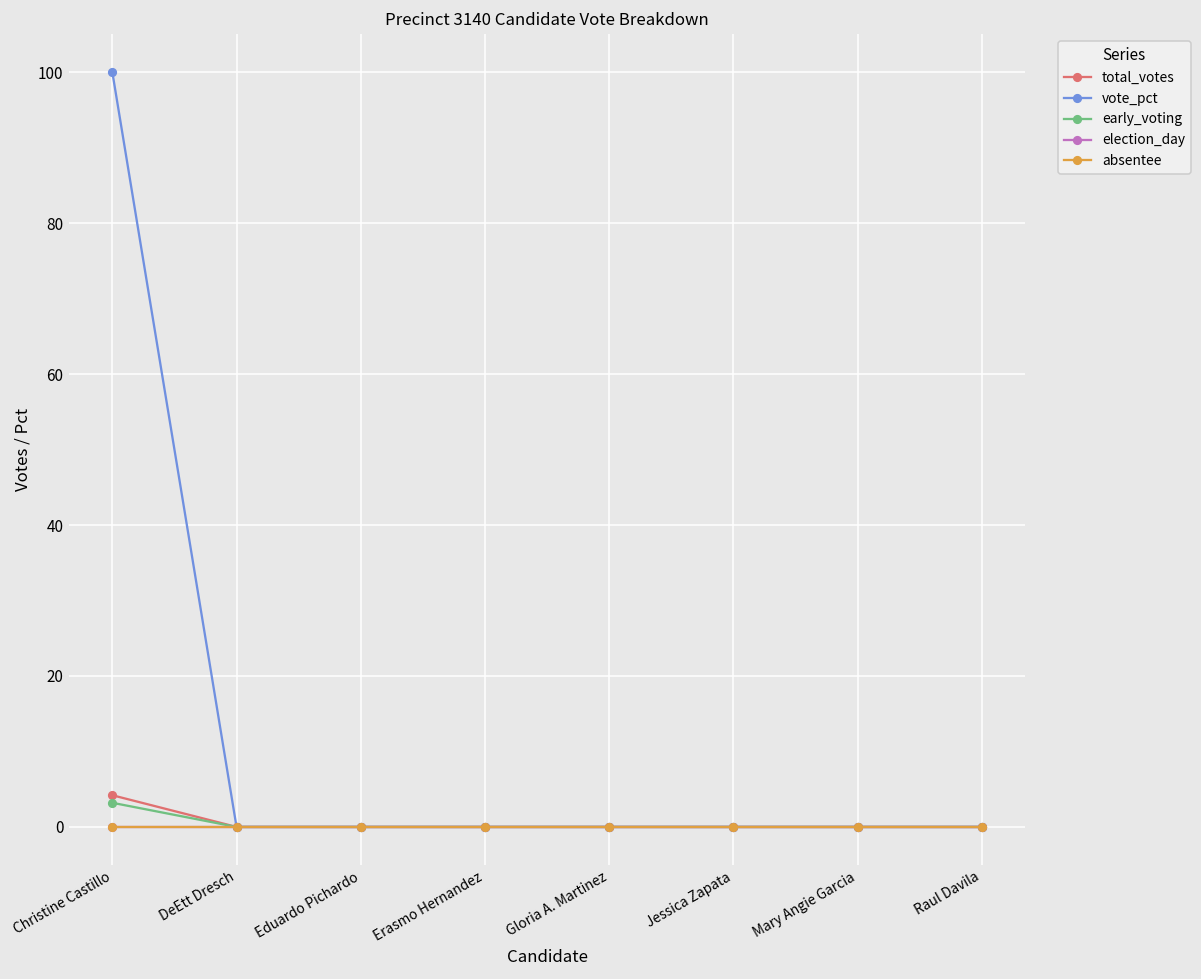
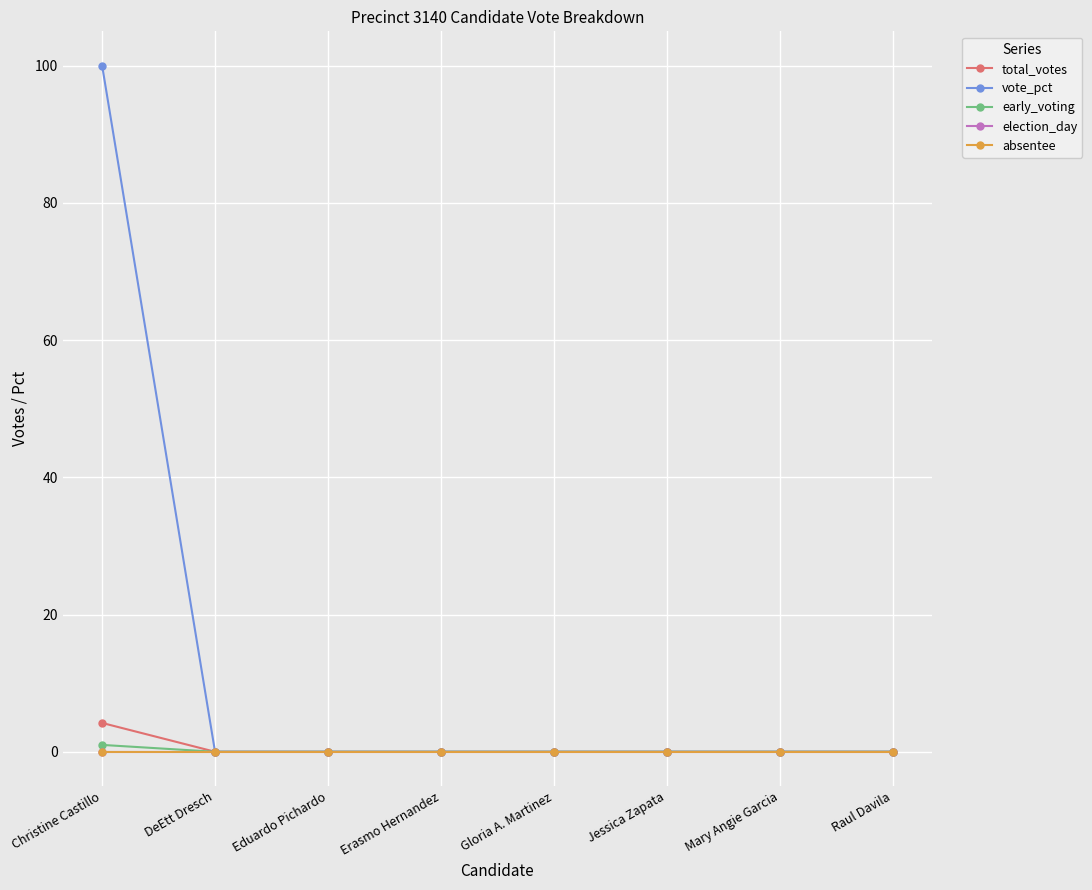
  {
    "total_votes": {
      "Christine Castillo": 4
    },
    "vote_pct": {
      "Christine Castillo": 100
    },
    "early_voting": {
-     "Christine Castillo": 3
+     "Christine Castillo": 1
    },
    "absentee": {
      "Christine Castillo": 0
    }
  }
